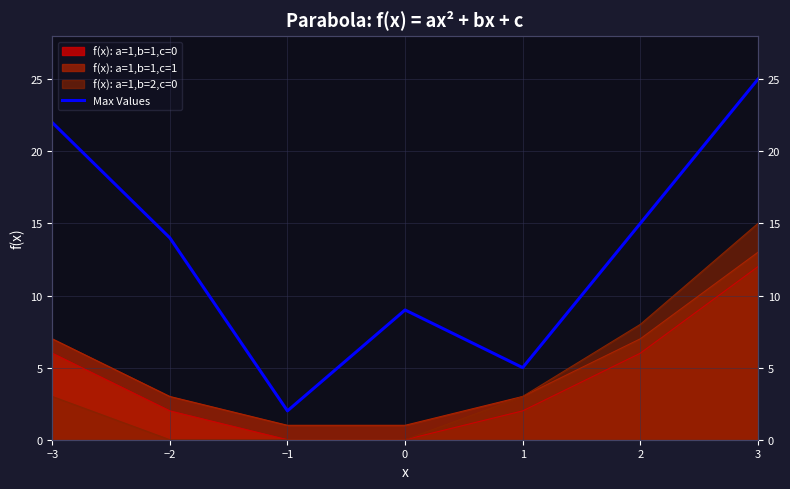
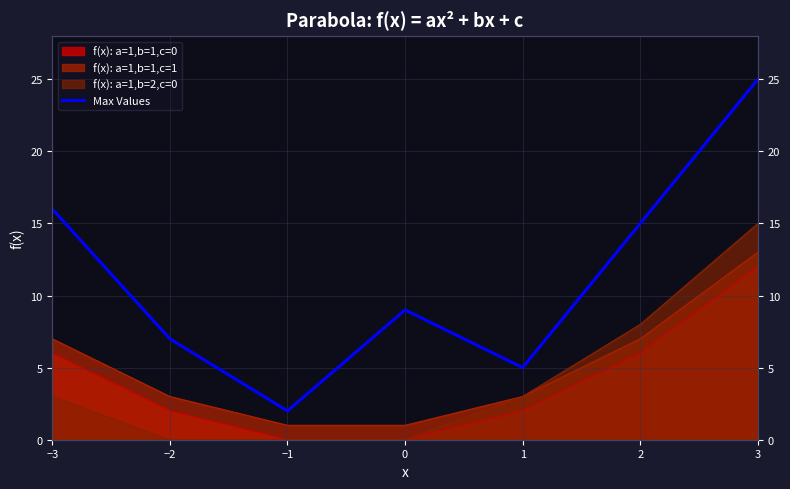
  {
    "Max Values": {
-     "−3": 22,
-     "−2": 14,
+     "−3": 16,
+     "−2": 7,
      "−1": 2,
      "0": 9,
      "1": 5,
      "2": 15,
      "3": 25
    }
  }
